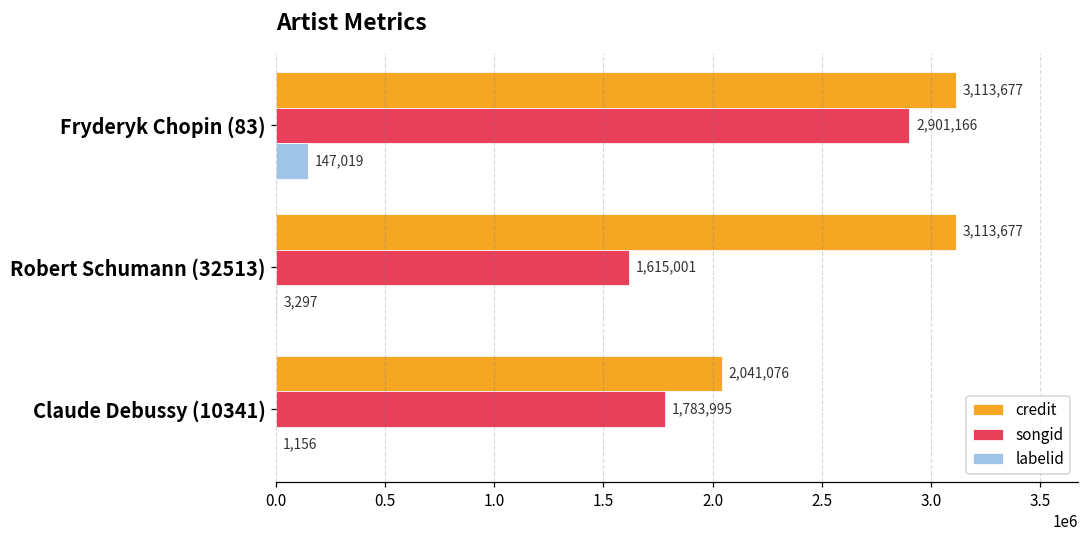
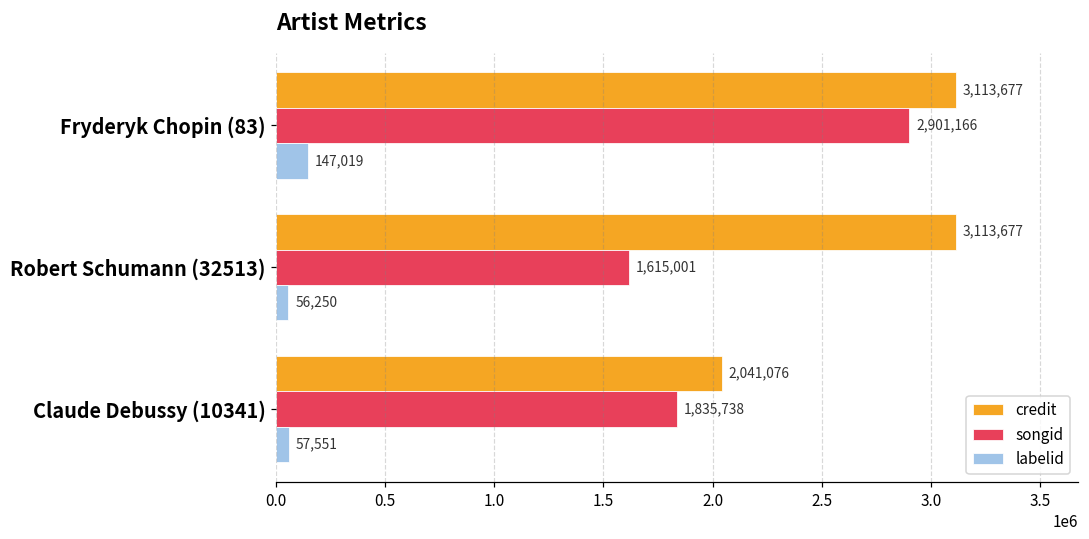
  {
    "credit": {
      "Fryderyk Chopin (83)": "3,113,677",
      "Robert Schumann (32513)": "3,113,677",
      "Claude Debussy (10341)": "2,041,076"
    },
    "songid": {
      "Fryderyk Chopin (83)": "2,901,166",
      "Robert Schumann (32513)": "1,615,001",
-     "Claude Debussy (10341)": "1,783,995"
+     "Claude Debussy (10341)": "1,835,738"
    },
    "labelid": {
      "Fryderyk Chopin (83)": "147,019",
-     "Robert Schumann (32513)": "3,297",
-     "Claude Debussy (10341)": "1,156"
+     "Robert Schumann (32513)": "56,250",
+     "Claude Debussy (10341)": "57,551"
    }
  }
